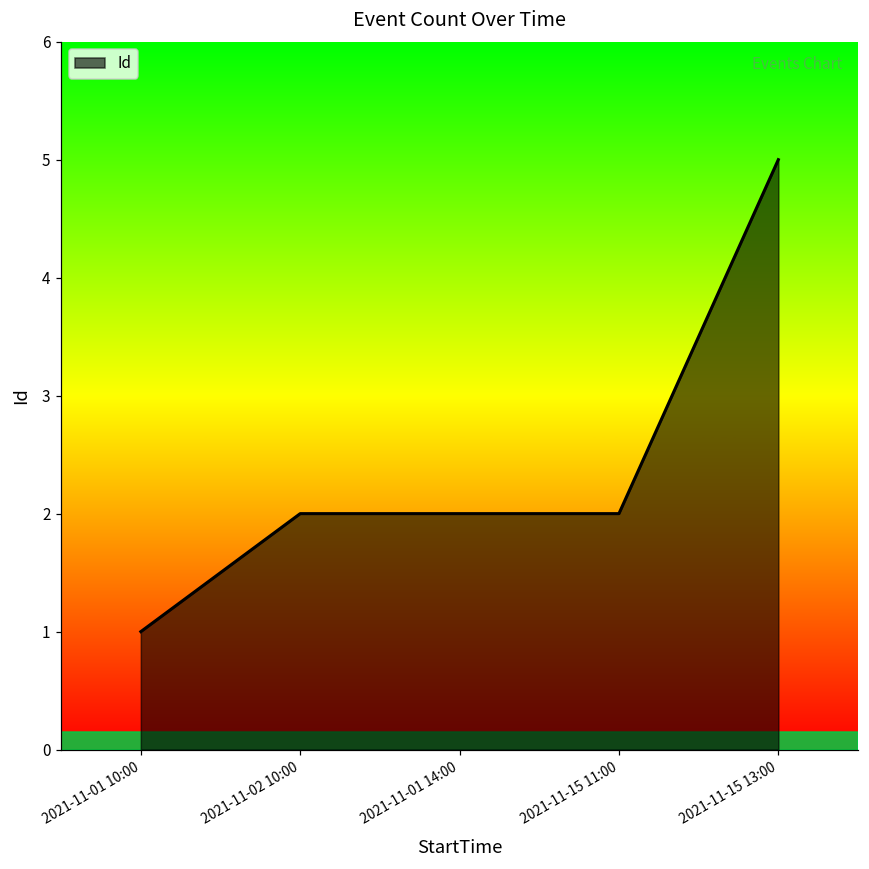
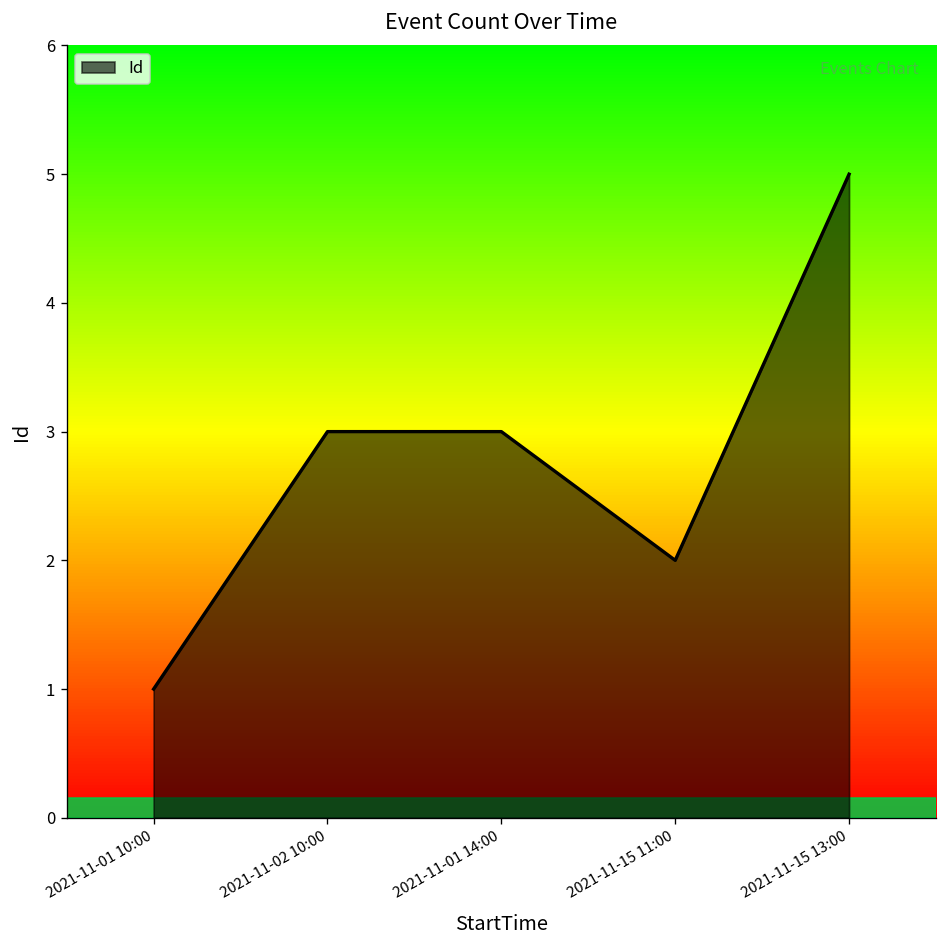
  {
    "2021-11-01 10:00": 1,
-   "2021-11-02 10:00": 2,
-   "2021-11-01 14:00": 2,
+   "2021-11-02 10:00": 3,
+   "2021-11-01 14:00": 3,
    "2021-11-15 11:00": 2,
    "2021-11-15 13:00": 5
  }
